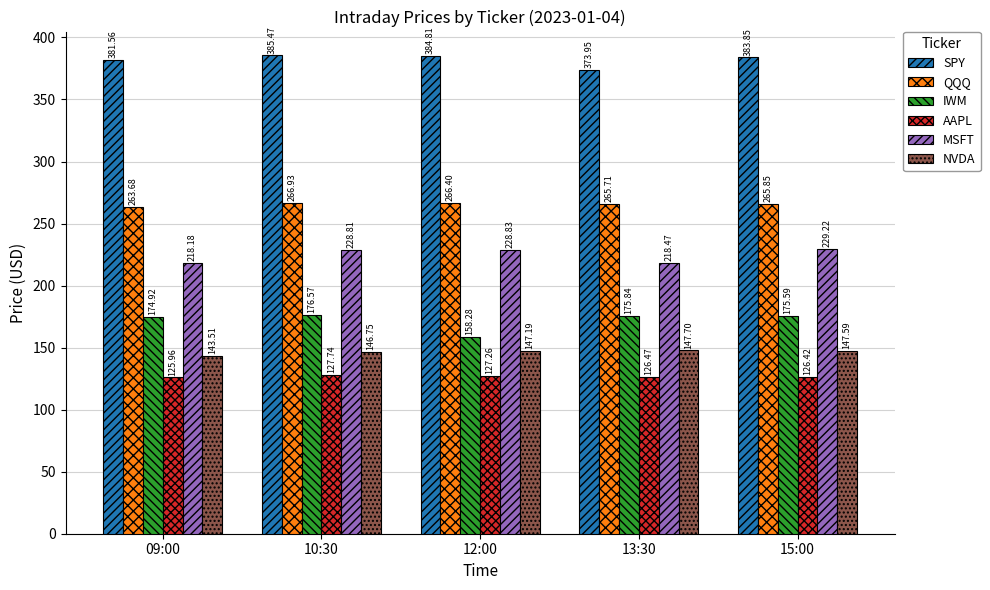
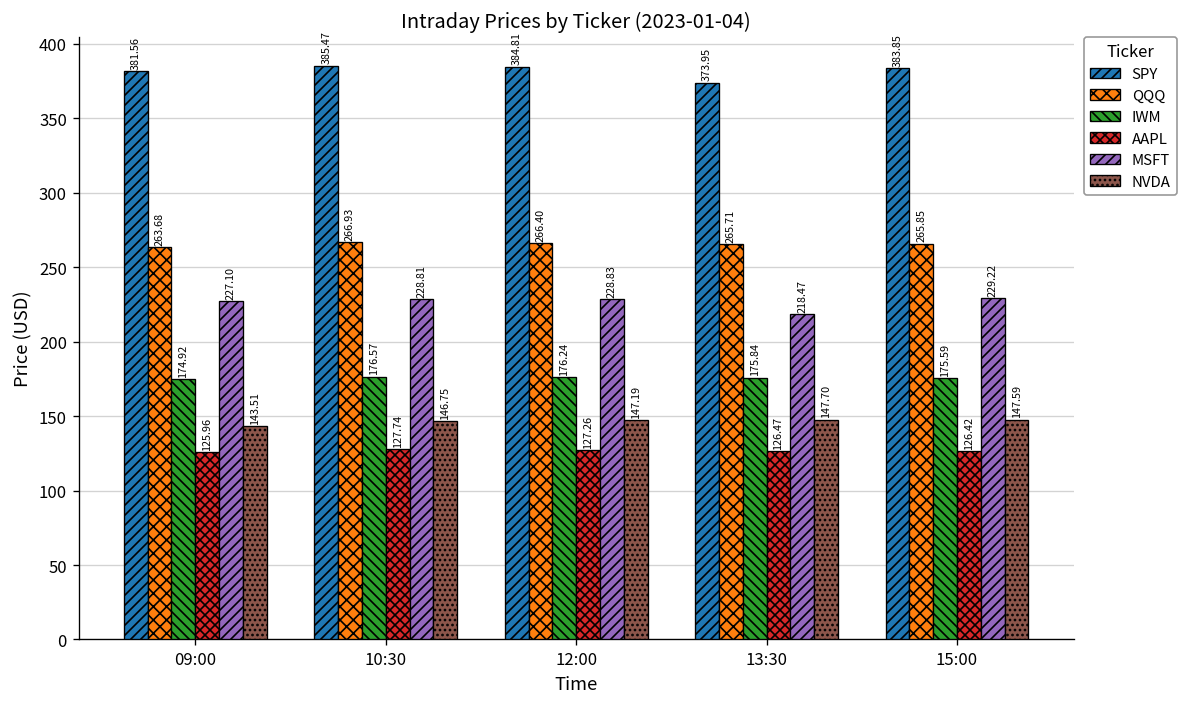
  {
    "SPY": {
      "09:00": 381.56,
      "10:30": 385.47,
      "12:00": 384.81,
      "13:30": 373.95,
      "15:00": 383.85
    },
    "QQQ": {
      "09:00": 263.68,
      "10:30": 266.93,
      "12:00": 266.40,
      "13:30": 265.71,
      "15:00": 265.85
    },
    "IWM": {
      "09:00": 174.92,
      "10:30": 176.57,
-     "12:00": 158.28,
+     "12:00": 176.24,
      "13:30": 175.84,
      "15:00": 175.59
    },
    "AAPL": {
      "09:00": 125.96,
      "10:30": 127.74,
      "12:00": 127.26,
      "13:30": 126.47,
      "15:00": 126.42
    },
    "MSFT": {
-     "09:00": 218.18,
+     "09:00": 227.10,
      "10:30": 228.81,
      "12:00": 228.83,
      "13:30": 218.47,
      "15:00": 229.22
    },
    "NVDA": {
      "09:00": 143.51,
      "10:30": 146.75,
      "12:00": 147.19,
      "13:30": 147.70,
      "15:00": 147.59
    }
  }
